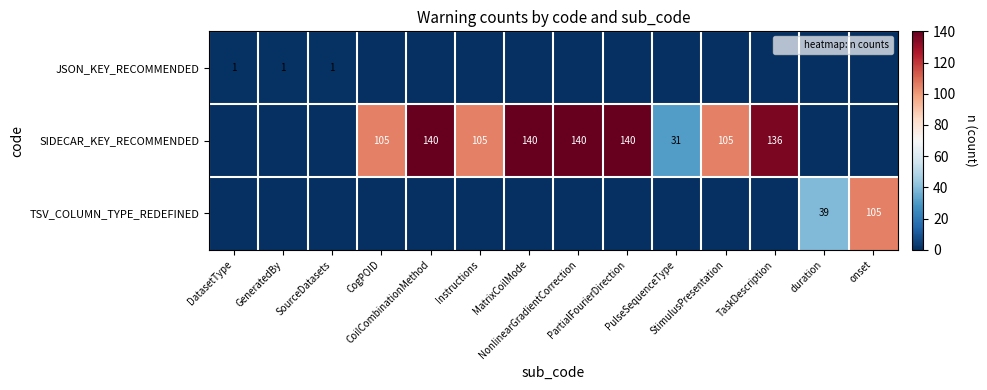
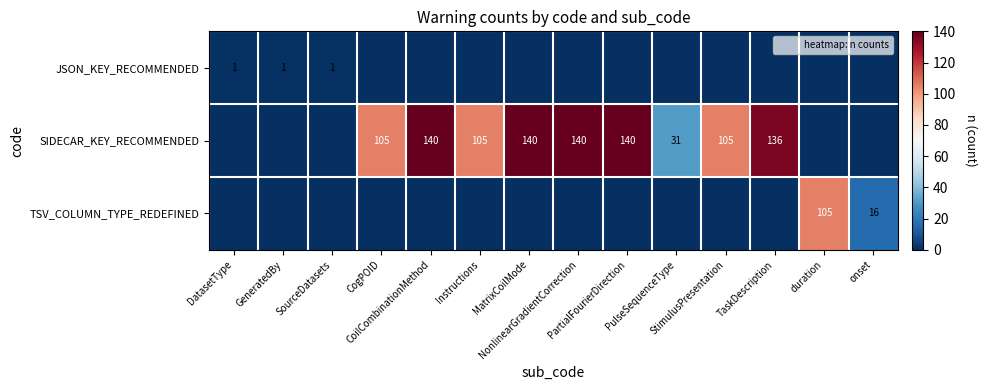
  {
    "JSON_KEY_RECOMMENDED": {
      "DatasetType": 1,
      "GeneratedBy": 1,
      "SourceDatasets": 1
    },
    "SIDECAR_KEY_RECOMMENDED": {
      "CogPOID": 105,
      "CoilCombinationMethod": 140,
      "Instructions": 105,
      "MatrixCoilMode": 140,
      "NonlinearGradientCorrection": 140,
      "PartialFourierDirection": 140,
      "PulseSequenceType": 31,
      "StimulusPresentation": 105,
      "TaskDescription": 136
    },
    "TSV_COLUMN_TYPE_REDEFINED": {
-     "duration": 39,
-     "onset": 105
+     "duration": 105,
+     "onset": 16
    }
  }
